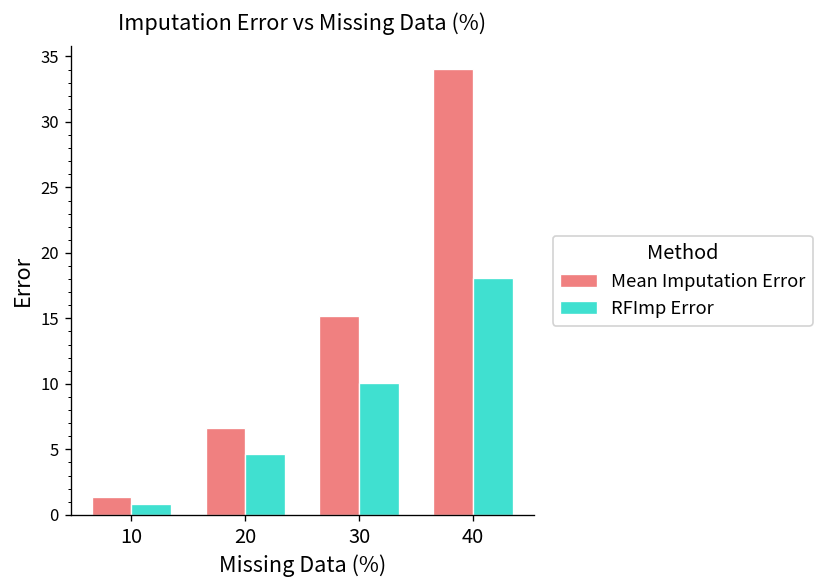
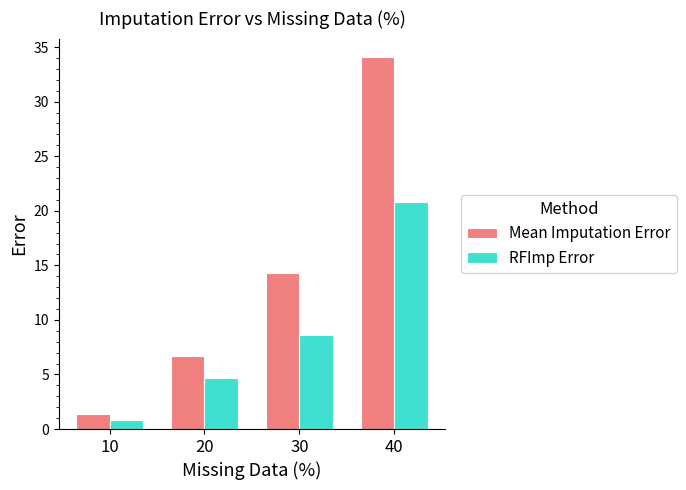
  {
    "Mean Imputation Error": {
      "10": 1.4,
      "20": 6.7,
-     "30": 15.2,
+     "30": 14.3,
      "40": 34.1
    },
    "RFImp Error": {
      "10": 0.8,
      "20": 4.7,
-     "30": 10.1,
-     "40": 18.1
+     "30": 8.7,
+     "40": 20.8
    }
  }
